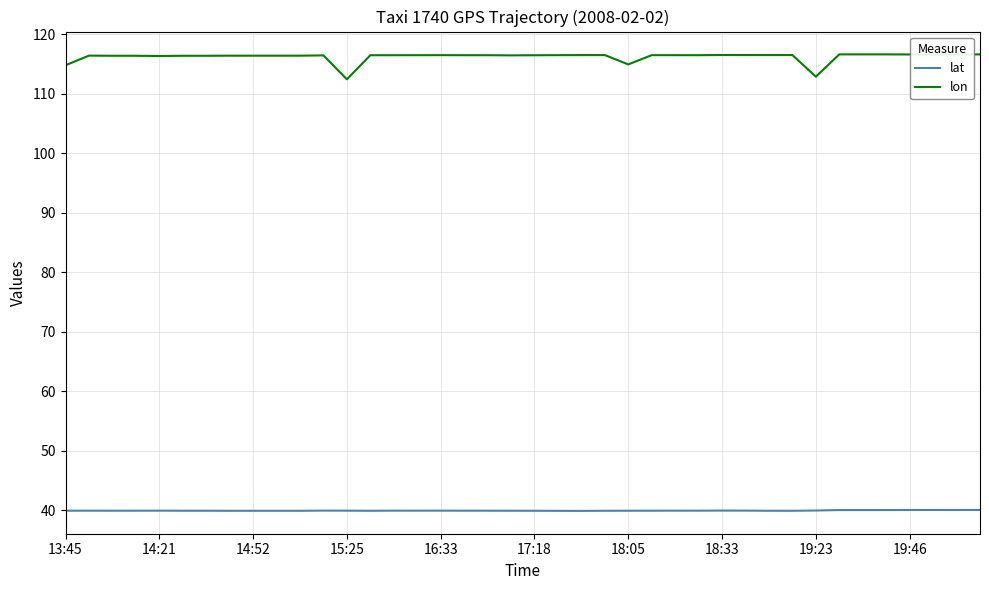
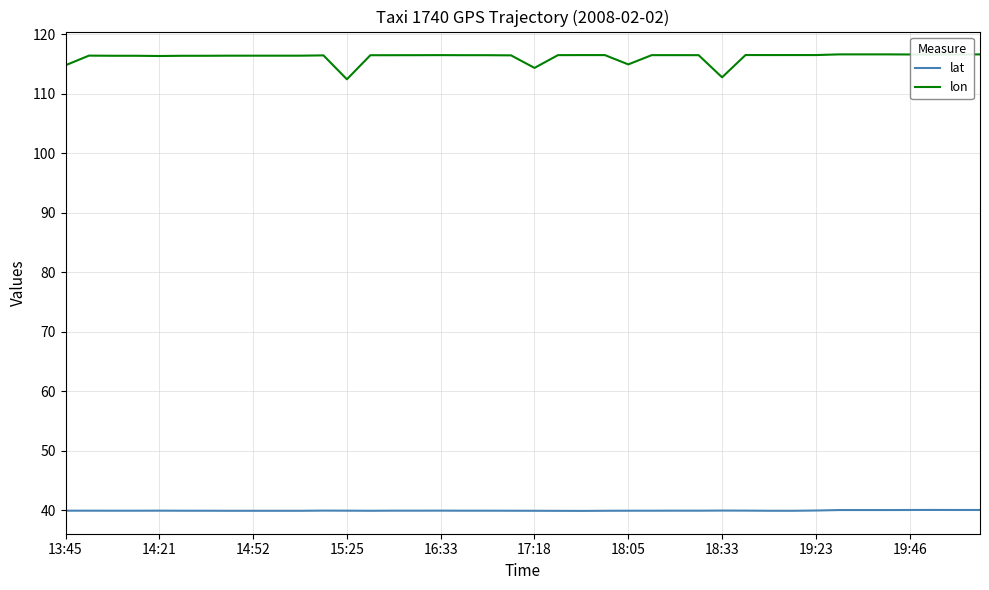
  {
    "lat": {
      "13:45": 40,
      "14:21": 40,
      "14:52": 40,
      "15:25": 40,
      "16:33": 40,
      "17:18": 40,
      "18:05": 40,
      "18:33": 40,
      "19:23": 40,
      "19:46": 40
    },
    "lon": {
      "13:45": 115,
      "14:21": 116,
      "14:52": 116,
      "15:25": 112,
      "16:33": 116,
-     "17:18": 116,
+     "17:18": 114,
      "18:05": 115,
-     "18:33": 116,
-     "19:23": 113,
+     "18:33": 113,
+     "19:23": 116,
      "19:46": 117
    }
  }
